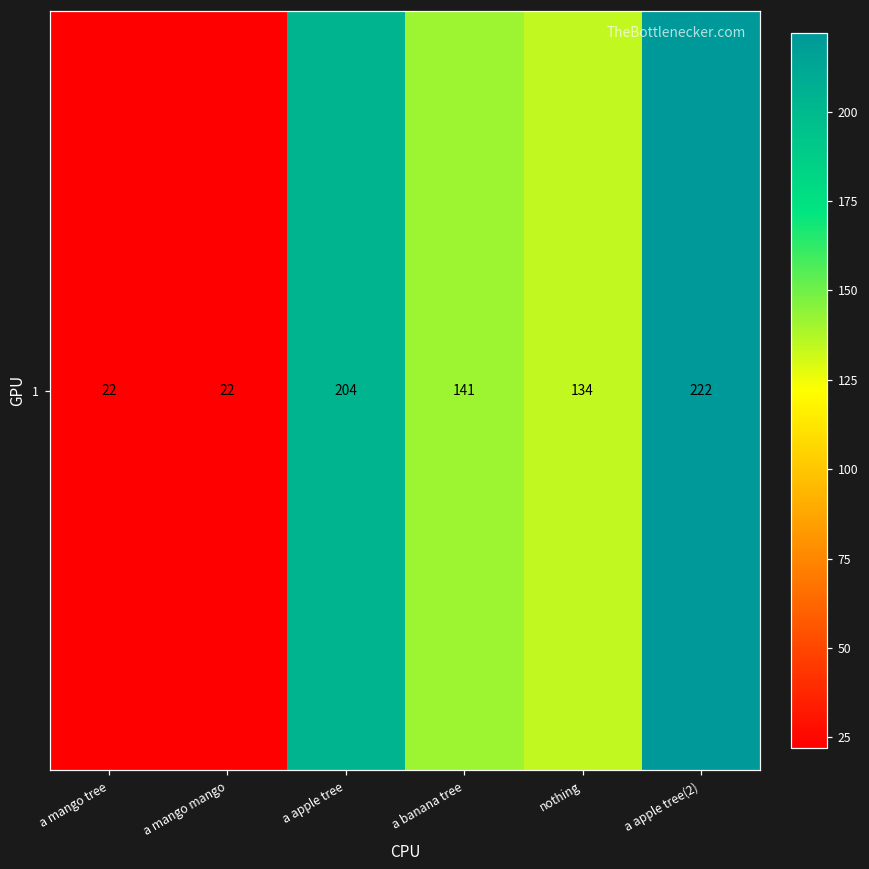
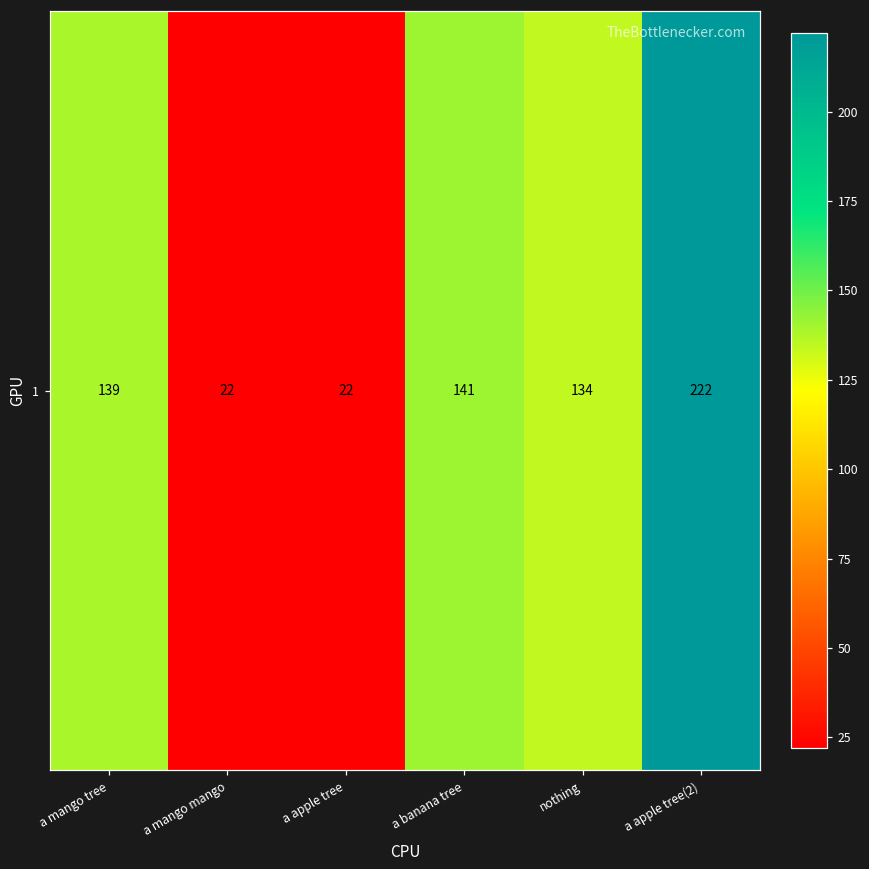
  {
    "1": {
-     "a mango tree": 22,
+     "a mango tree": 139,
      "a mango mango": 22,
-     "a apple tree": 204,
+     "a apple tree": 22,
      "a banana tree": 141,
      "nothing": 134
    }
  }
